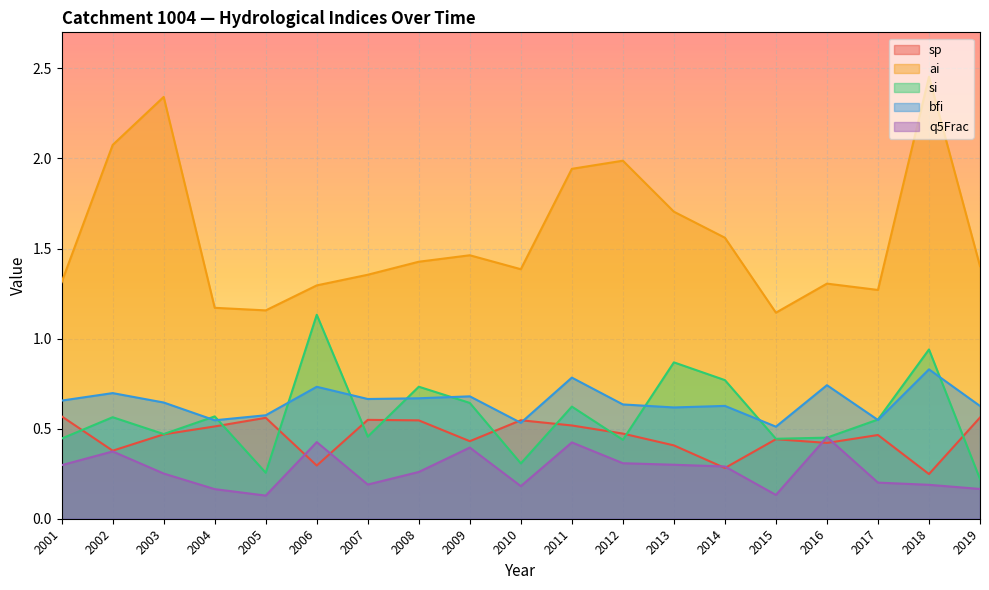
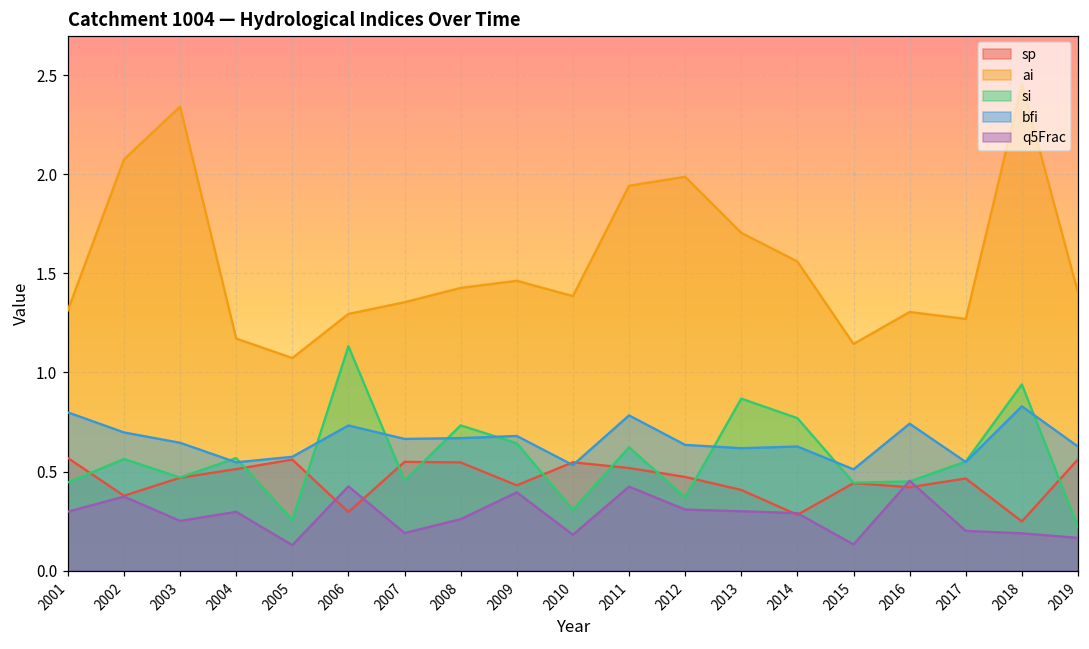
  {
    "sp": {
      "2001": 0.57,
      "2004": 0.51,
      "2006": 0.30,
      "2007": 0.55,
      "2008": 0.55,
      "2009": 0.43,
      "2011": 0.52,
      "2012": 0.47,
      "2013": 0.41,
      "2016": 0.42,
      "2017": 0.46,
      "2018": 0.25,
      "2019": 0.56
    },
    "ai": {
      "2001": 1.31,
      "2002": 2.07,
      "2003": 2.34,
      "2004": 1.17,
-     "2005": 1.16,
+     "2005": 1.07,
      "2006": 1.30,
      "2007": 1.35,
      "2008": 1.43,
      "2009": 1.46,
      "2010": 1.39,
      "2011": 1.94,
      "2012": 1.99,
      "2013": 1.70,
      "2014": 1.56,
      "2015": 1.14,
      "2016": 1.31,
      "2017": 1.27,
      "2019": 1.40
    },
    "si": {
      "2001": 0.45,
      "2002": 0.56,
      "2004": 0.57,
      "2005": 0.26,
      "2006": 1.13,
      "2007": 0.46,
      "2008": 0.73,
      "2009": 0.64,
      "2010": 0.31,
      "2011": 0.62,
-     "2012": 0.44,
+     "2012": 0.37,
      "2013": 0.87,
      "2014": 0.77,
      "2018": 0.94,
      "2019": 0.22
    },
    "bfi": {
-     "2001": 0.66,
+     "2001": 0.80,
      "2002": 0.70,
      "2003": 0.65,
      "2004": 0.55,
      "2006": 0.73,
      "2007": 0.66,
      "2008": 0.67,
      "2009": 0.68,
      "2011": 0.78,
      "2012": 0.63,
      "2013": 0.62,
      "2014": 0.63,
      "2015": 0.51,
      "2016": 0.74,
      "2018": 0.83,
      "2019": 0.63
    },
    "q5Frac": {
      "2001": 0.30,
      "2003": 0.25,
-     "2004": 0.16,
+     "2004": 0.30,
      "2005": 0.13,
      "2006": 0.43,
      "2007": 0.19,
      "2008": 0.26,
      "2009": 0.40,
      "2010": 0.18,
      "2011": 0.42,
      "2012": 0.31,
      "2013": 0.30,
      "2015": 0.13,
      "2017": 0.20,
      "2018": 0.19,
      "2019": 0.17
    }
  }
